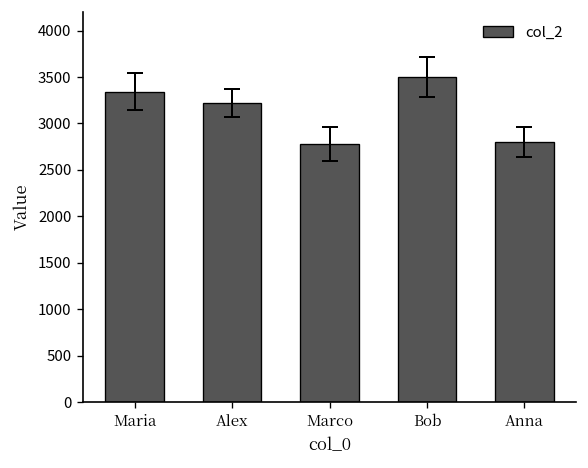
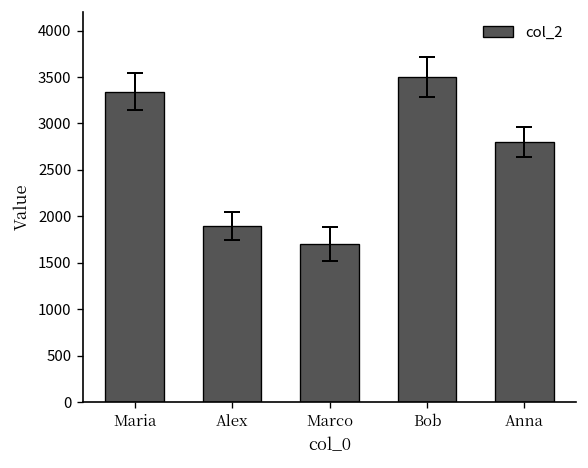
  {
    "col_2": {
      "Maria": 3300,
-     "Alex": 3200,
-     "Marco": 2800,
+     "Alex": 1900,
+     "Marco": 1700,
      "Bob": 3500,
      "Anna": 2800
    }
  }
